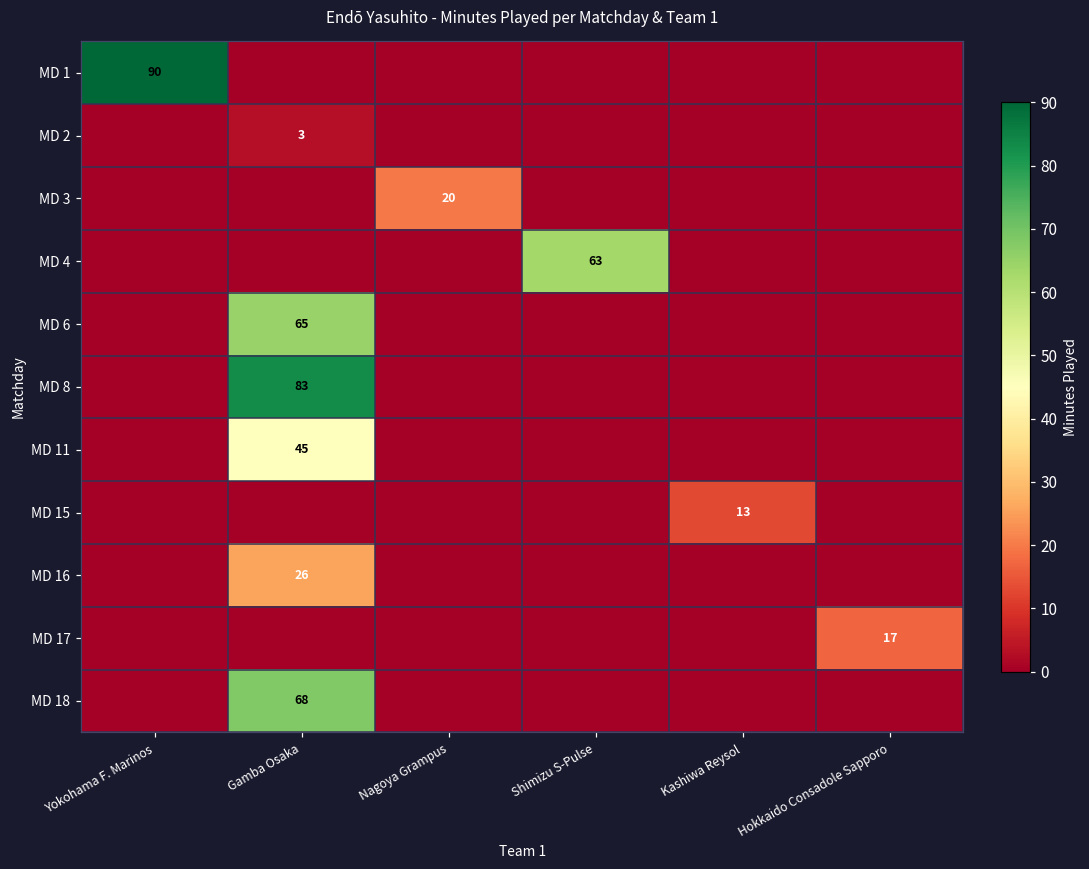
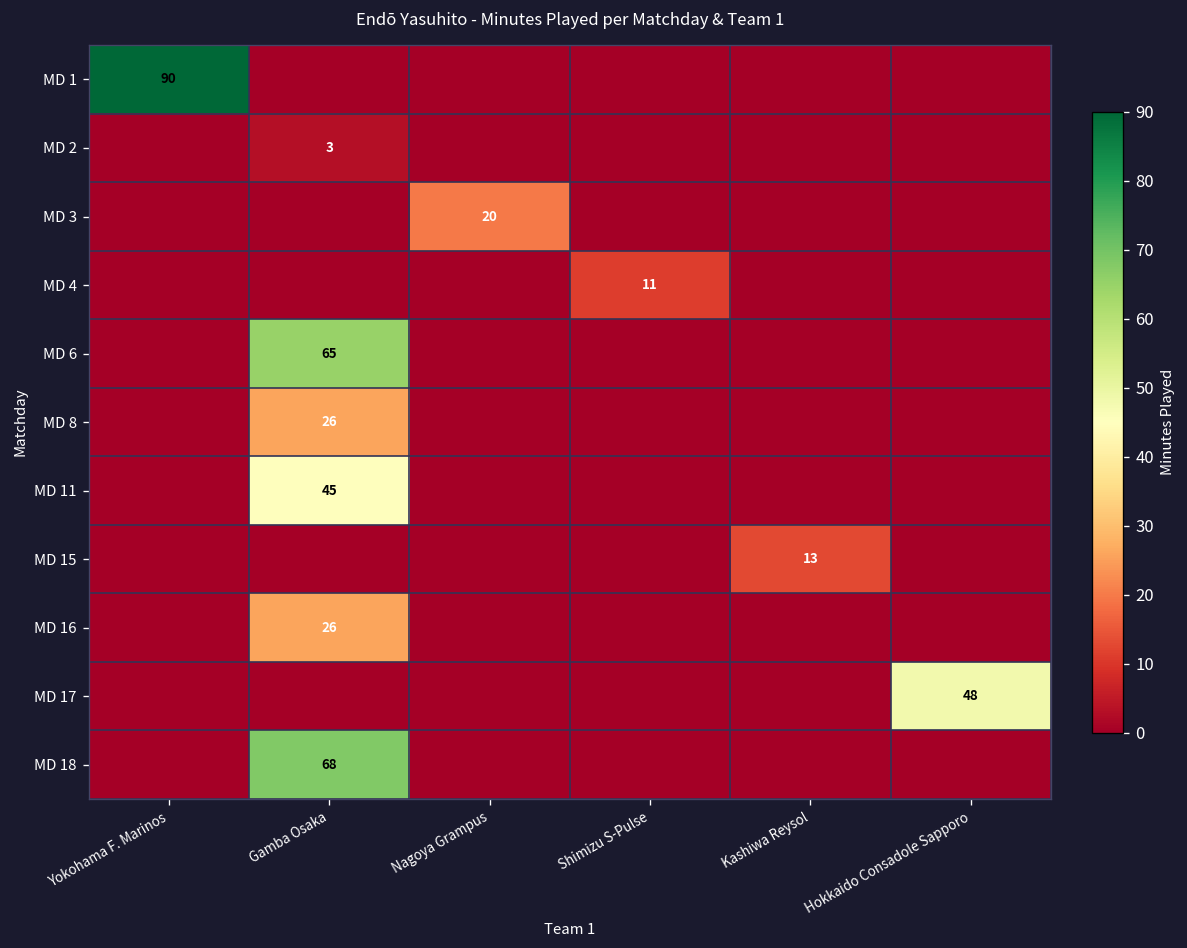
  {
    "MD 1": {
      "Yokohama F. Marinos": 90
    },
    "MD 2": {
      "Gamba Osaka": 3
    },
    "MD 3": {
      "Nagoya Grampus": 20
    },
    "MD 4": {
-     "Shimizu S-Pulse": 63
+     "Shimizu S-Pulse": 11
    },
    "MD 6": {
      "Gamba Osaka": 65
    },
    "MD 8": {
-     "Gamba Osaka": 83
+     "Gamba Osaka": 26
    },
    "MD 11": {
      "Gamba Osaka": 45
    },
    "MD 15": {
      "Kashiwa Reysol": 13
    },
    "MD 16": {
      "Gamba Osaka": 26
    },
    "MD 17": {
-     "Hokkaido Consadole Sapporo": 17
+     "Hokkaido Consadole Sapporo": 48
    },
    "MD 18": {
      "Gamba Osaka": 68
    }
  }
